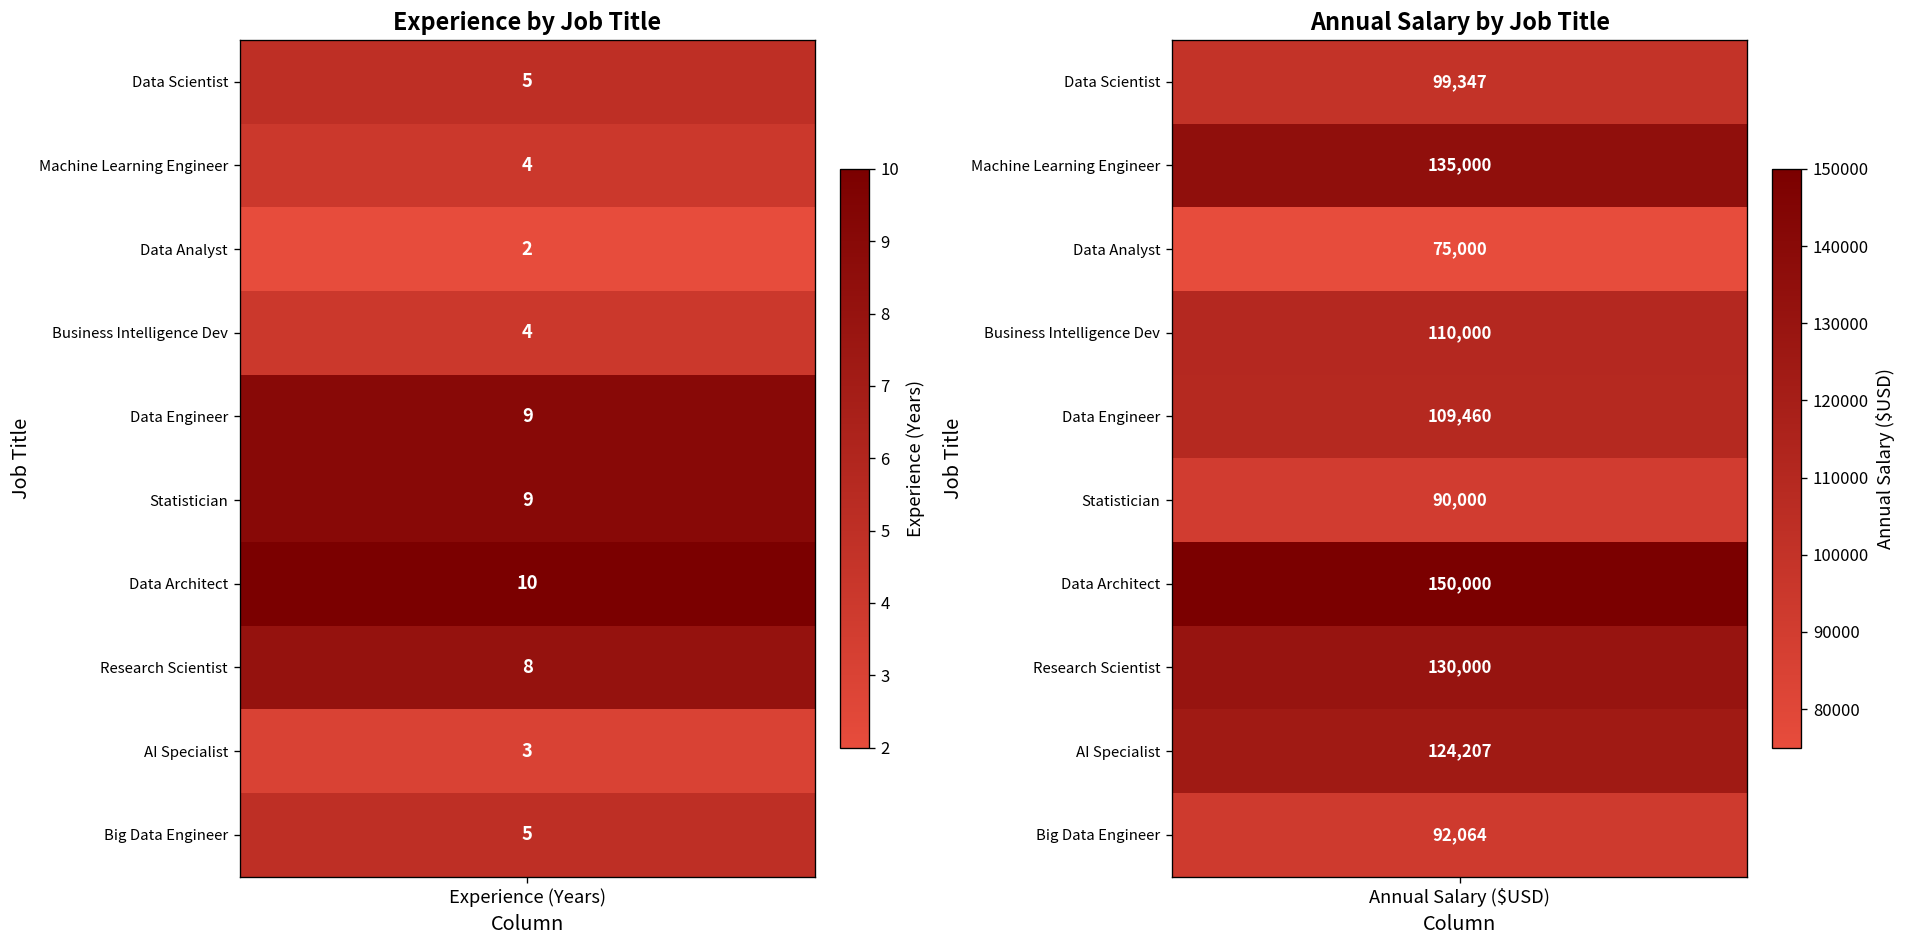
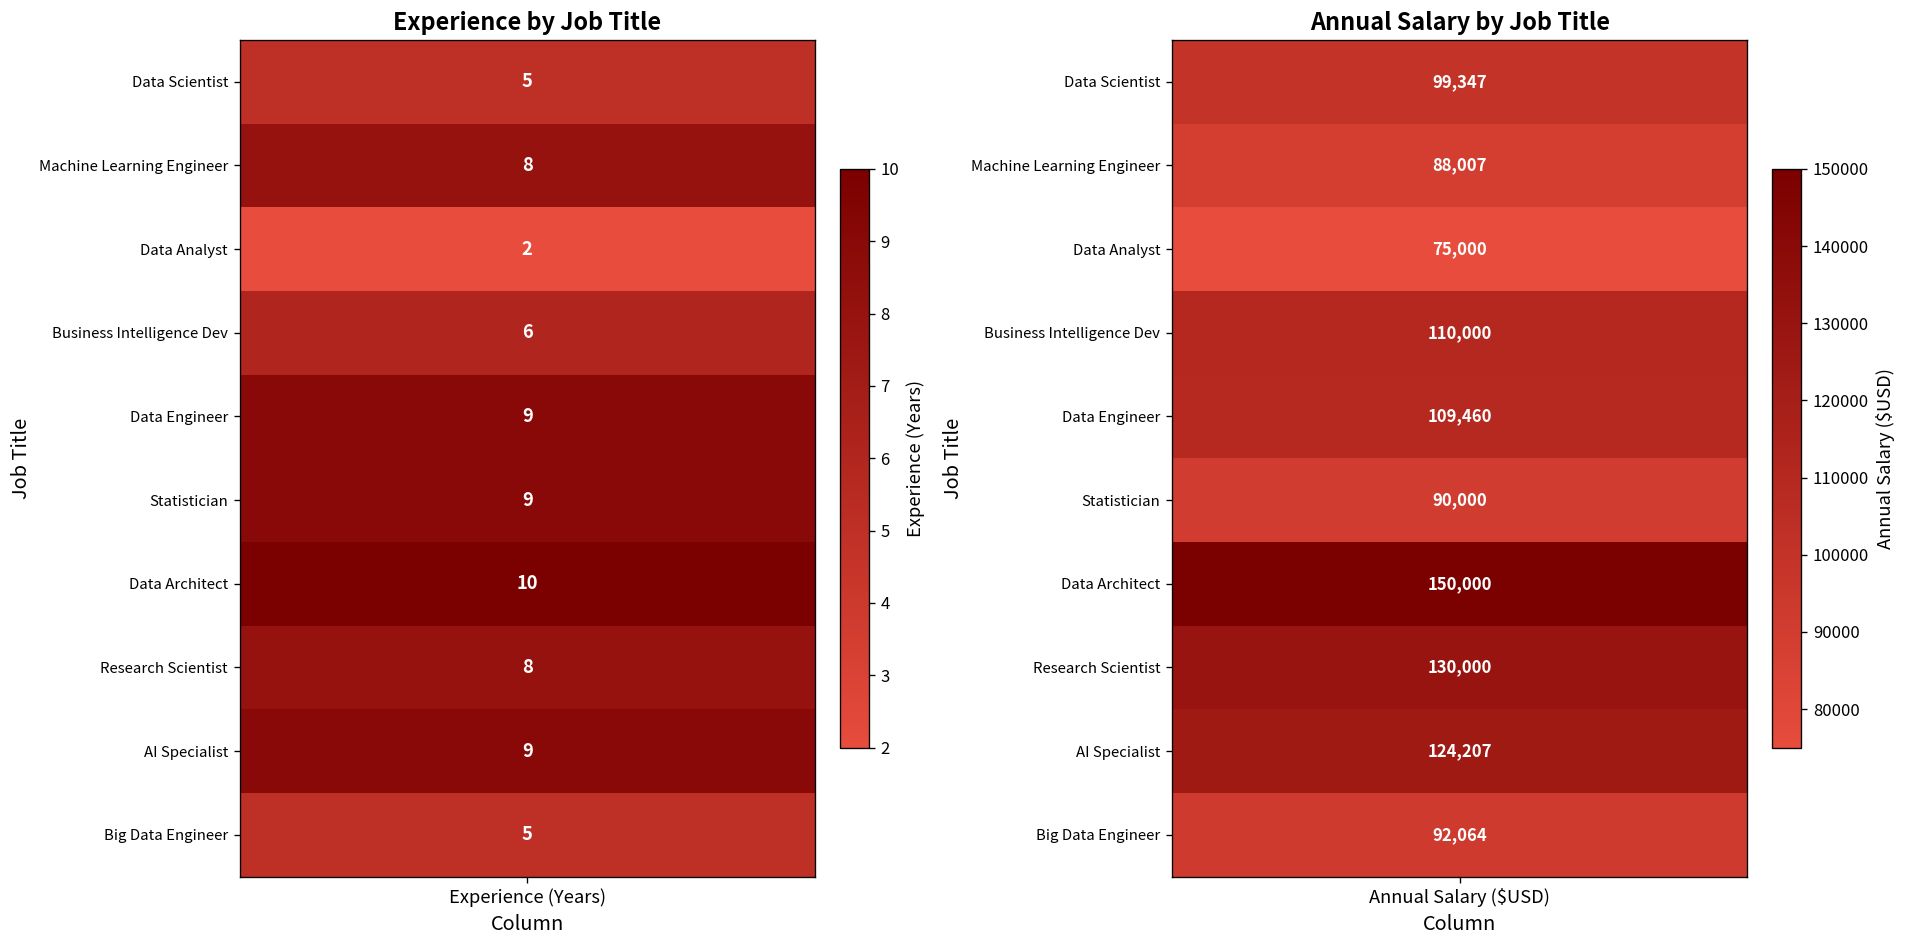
  {
    "Experience by Job Title": {
      "Data Scientist": {
        "Experience (Years)": "5"
      },
      "Machine Learning Engineer": {
-       "Experience (Years)": "4"
+       "Experience (Years)": "8"
      },
      "Data Analyst": {
        "Experience (Years)": "2"
      },
      "Business Intelligence Dev": {
-       "Experience (Years)": "4"
+       "Experience (Years)": "6"
      },
      "Data Engineer": {
        "Experience (Years)": "9"
      },
      "Statistician": {
        "Experience (Years)": "9"
      },
      "Data Architect": {
        "Experience (Years)": "10"
      },
      "Research Scientist": {
        "Experience (Years)": "8"
      },
      "AI Specialist": {
-       "Experience (Years)": "3"
+       "Experience (Years)": "9"
      },
      "Big Data Engineer": {
        "Experience (Years)": "5"
      }
    },
    "Annual Salary by Job Title": {
      "Data Scientist": {
        "Annual Salary ($USD)": "99,347"
      },
      "Machine Learning Engineer": {
-       "Annual Salary ($USD)": "135,000"
+       "Annual Salary ($USD)": "88,007"
      },
      "Data Analyst": {
        "Annual Salary ($USD)": "75,000"
      },
      "Business Intelligence Dev": {
        "Annual Salary ($USD)": "110,000"
      },
      "Data Engineer": {
        "Annual Salary ($USD)": "109,460"
      },
      "Statistician": {
        "Annual Salary ($USD)": "90,000"
      },
      "Data Architect": {
        "Annual Salary ($USD)": "150,000"
      },
      "Research Scientist": {
        "Annual Salary ($USD)": "130,000"
      },
      "AI Specialist": {
        "Annual Salary ($USD)": "124,207"
      },
      "Big Data Engineer": {
        "Annual Salary ($USD)": "92,064"
      }
    }
  }
